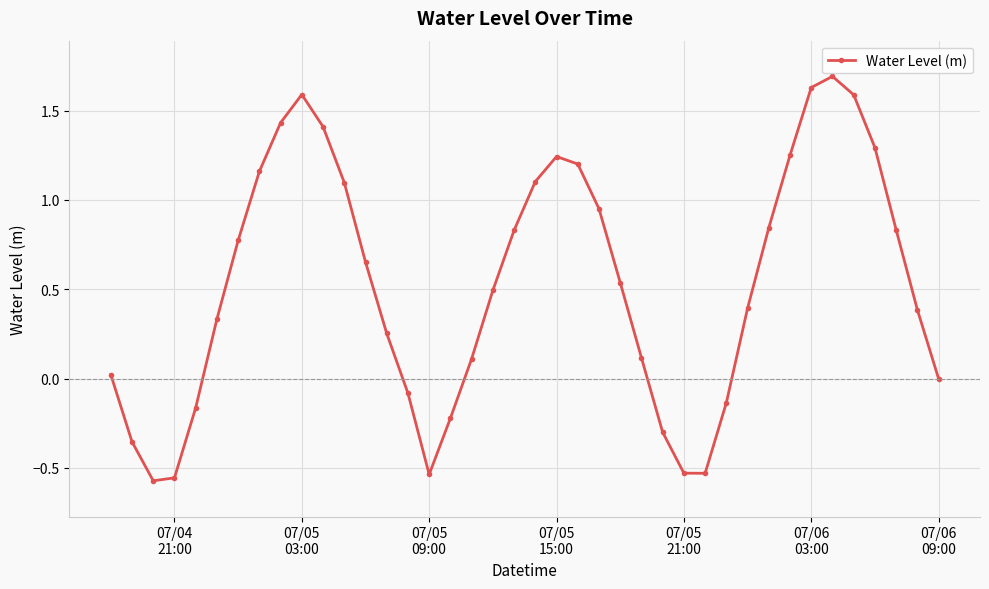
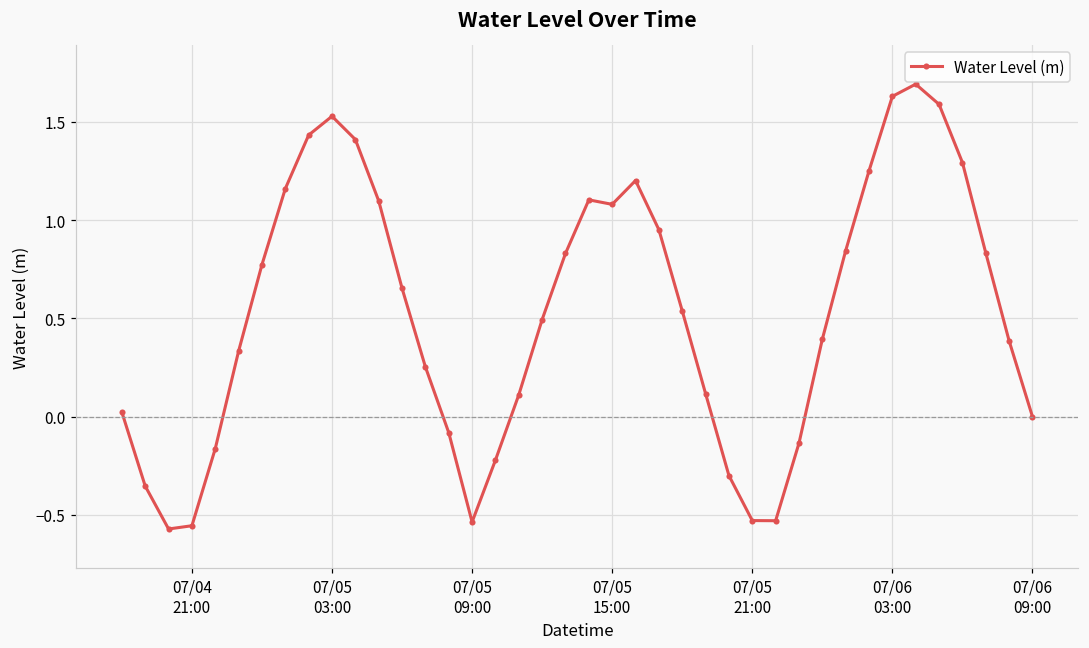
  {
    "07/04 21:00": -0.56,
-   "07/05 03:00": 1.59,
+   "07/05 03:00": 1.53,
    "07/05 09:00": -0.54,
-   "07/05 15:00": 1.24,
+   "07/05 15:00": 1.08,
    "07/05 21:00": -0.53,
    "07/06 03:00": 1.63,
    "07/06 09:00": 0.00
  }
